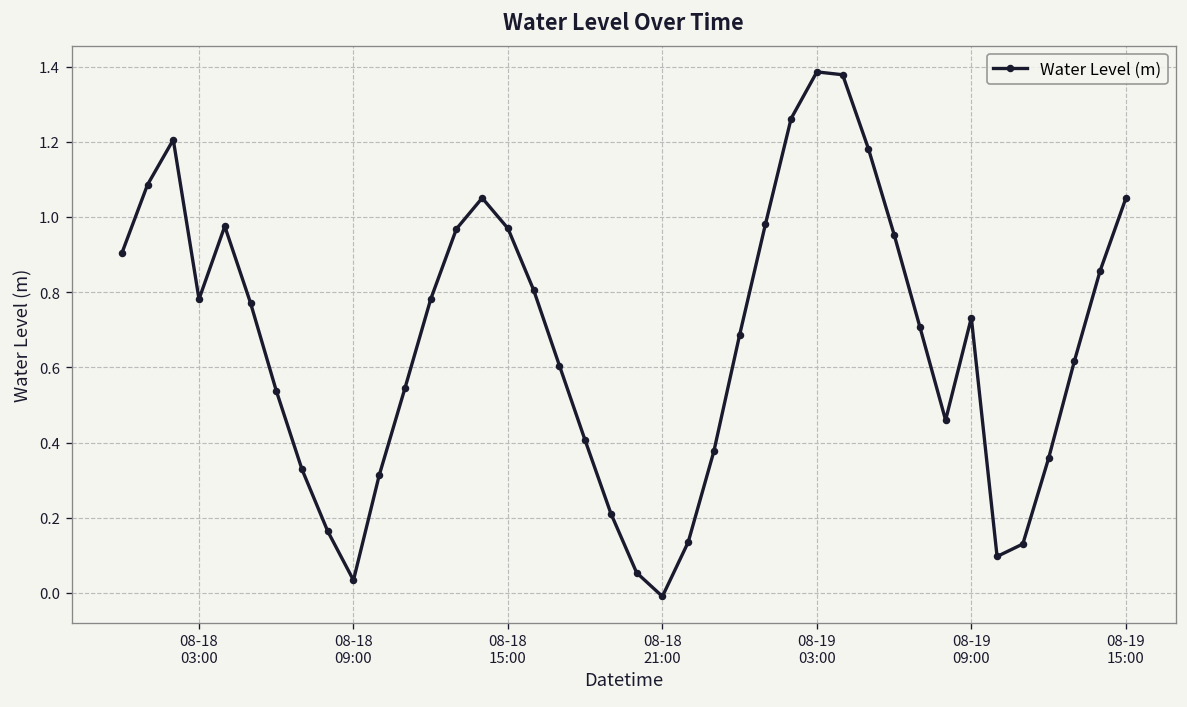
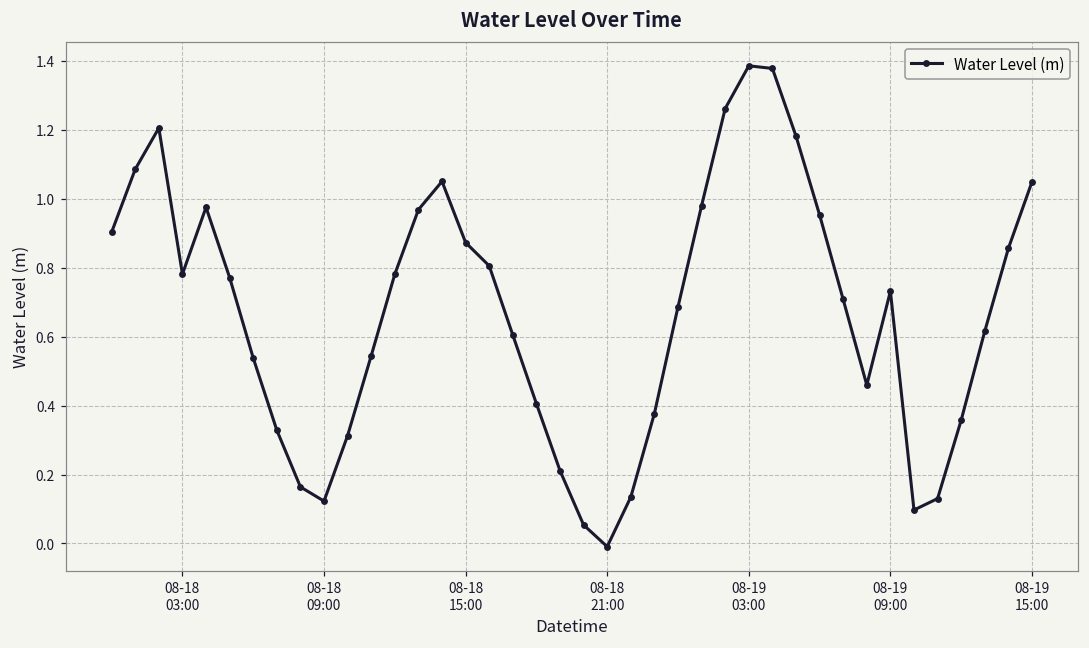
  {
    "08-18 03:00": 0.78,
-   "08-18 09:00": 0.03,
-   "08-18 15:00": 0.97,
+   "08-18 09:00": 0.12,
+   "08-18 15:00": 0.87,
    "08-18 21:00": -0.01,
    "08-19 03:00": 1.39,
    "08-19 09:00": 0.73,
    "08-19 15:00": 1.05
  }
